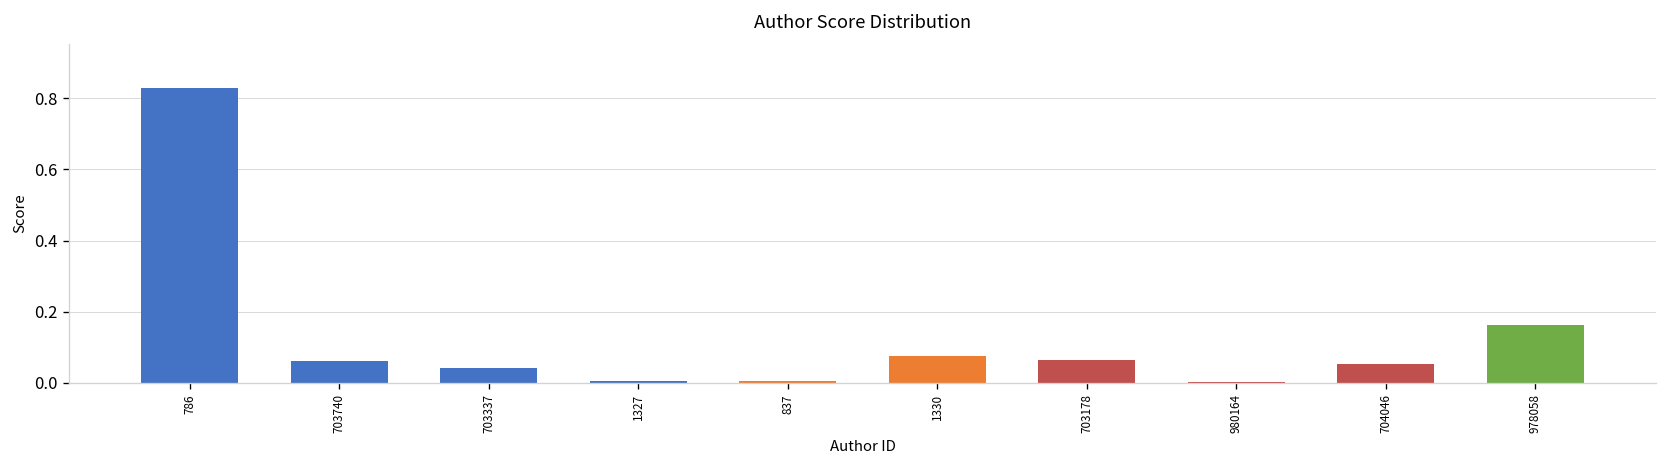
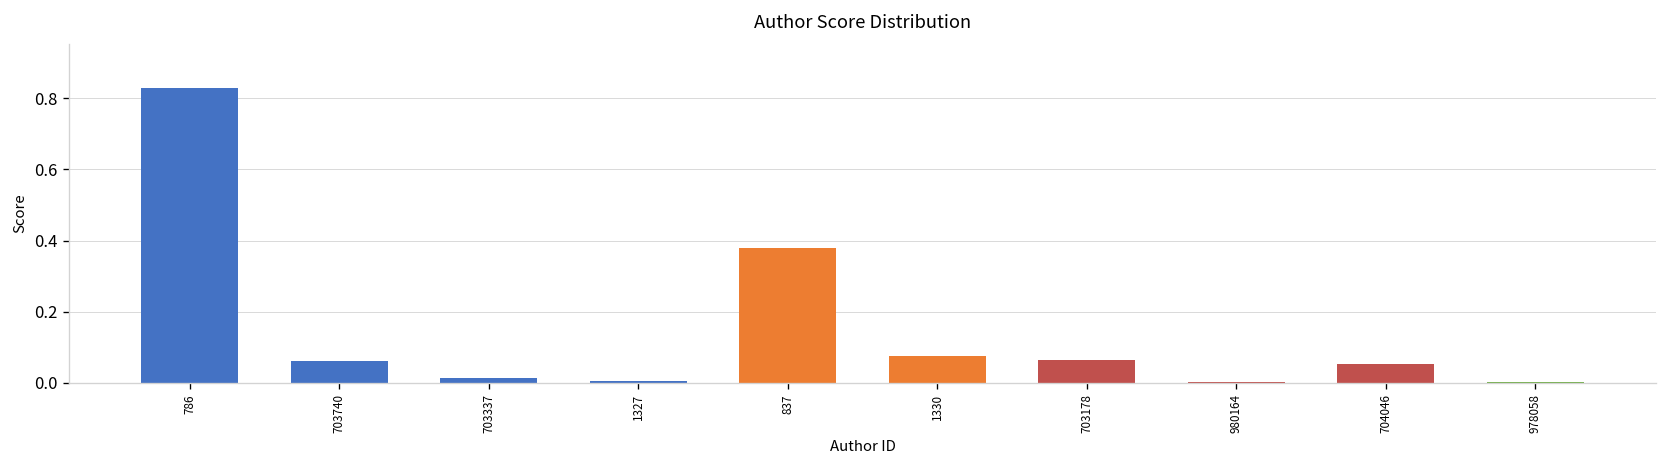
  {
    "786": 0.83,
    "703740": 0.06,
-   "703337": 0.04,
-   "837": 0.00,
+   "703337": 0.01,
+   "837": 0.38,
    "1330": 0.08,
    "703178": 0.06,
    "704046": 0.05,
-   "978058": 0.16
+   "978058": 0.00
  }
